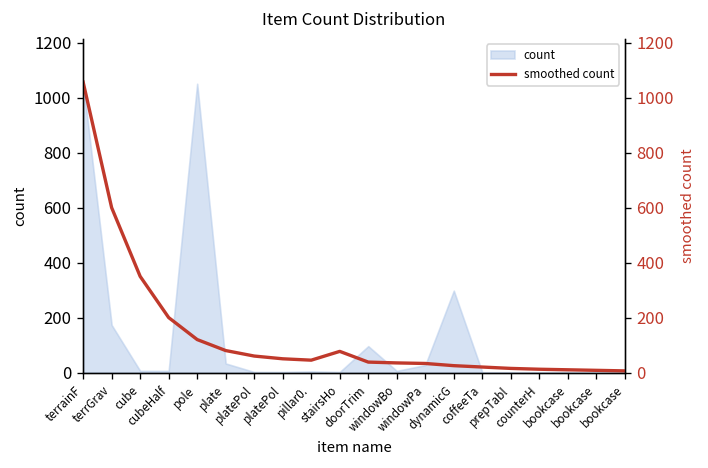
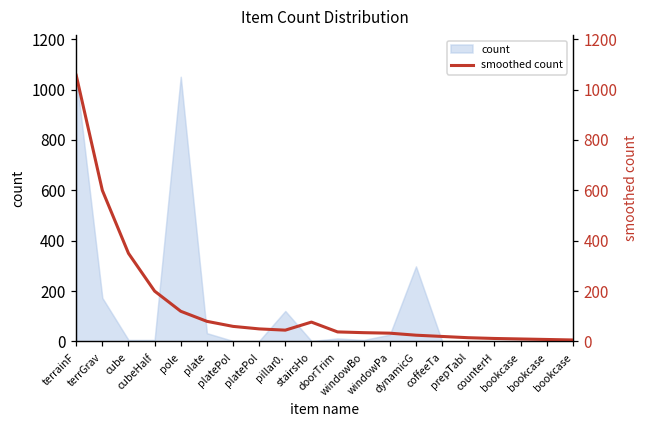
  {
    "count": {
      "terrainF": 1060,
      "terrGrav": 170,
      "pole": 1050,
      "plate": 30,
-     "pillar0.": 0,
-     "doorTrim": 100,
+     "pillar0.": 120,
+     "doorTrim": 10,
      "windowPa": 30,
      "dynamicG": 300
    },
    "smoothed count": {
      "terrainF": 1060,
      "terrGrav": 600,
      "cube": 350,
      "cubeHalf": 200,
      "pole": 120,
      "plate": 80,
      "pillar0.": 50,
      "stairsHo": 80,
      "doorTrim": 40,
      "windowBo": 40,
      "windowPa": 30,
      "dynamicG": 30,
      "coffeeTa": 20,
      "prepTabl": 20,
      "counterH": 10
    }
  }
